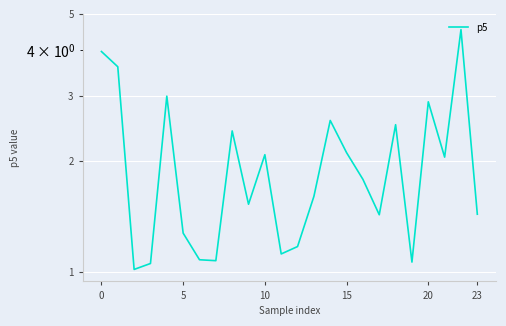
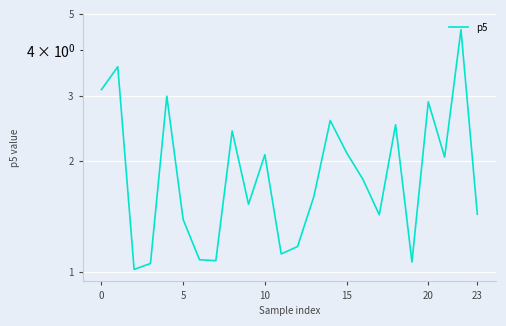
  {
-   "0": 4.0,
-   "5": 1.28,
+   "0": 3.1,
+   "5": 1.39,
    "10": 2.1,
    "15": 2.1,
    "20": 2.9,
    "23": 1.44
  }
